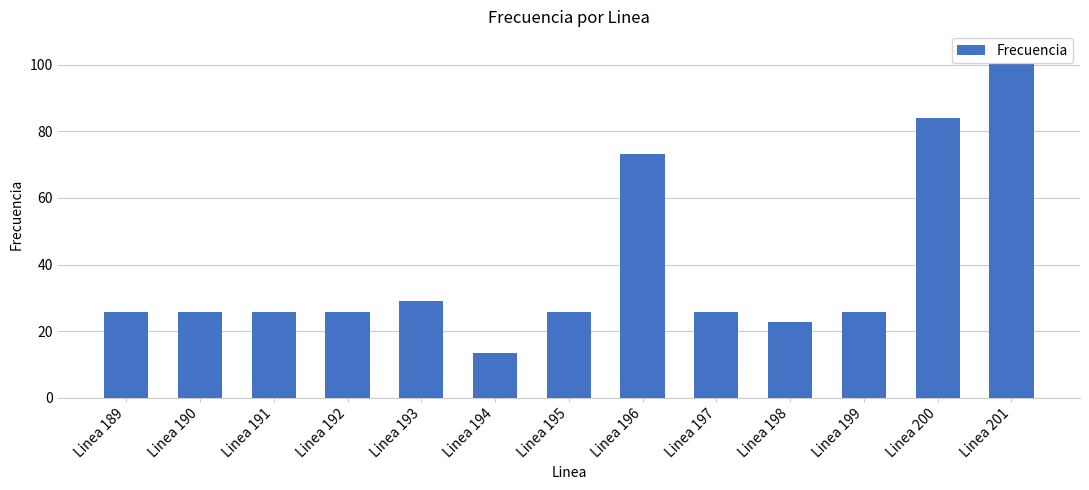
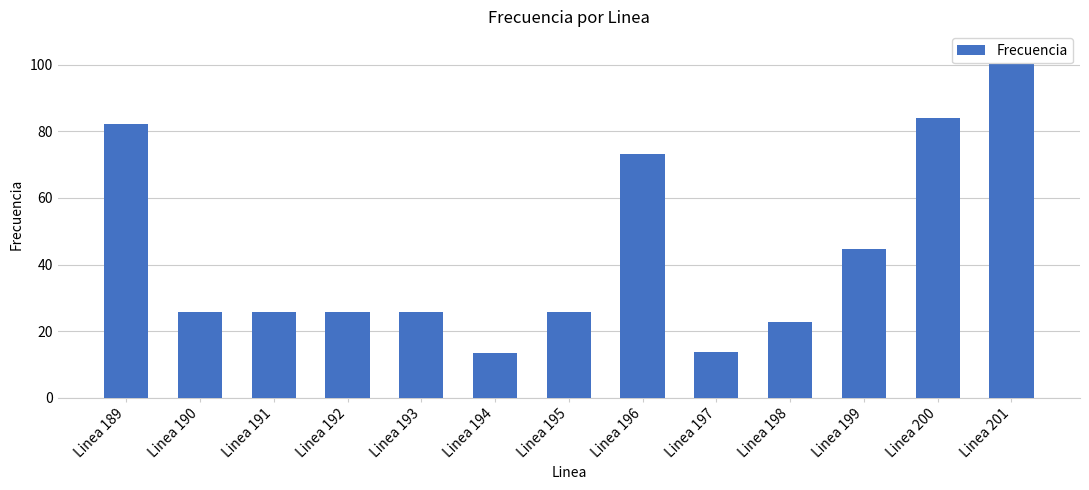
  {
-   "Linea 189": 26,
+   "Linea 189": 82,
    "Linea 190": 26,
    "Linea 191": 26,
    "Linea 192": 26,
-   "Linea 193": 29,
+   "Linea 193": 26,
    "Linea 194": 13,
    "Linea 195": 26,
    "Linea 196": 73,
-   "Linea 197": 26,
+   "Linea 197": 14,
    "Linea 198": 23,
-   "Linea 199": 26,
+   "Linea 199": 45,
    "Linea 200": 84,
    "Linea 201": 100
  }
